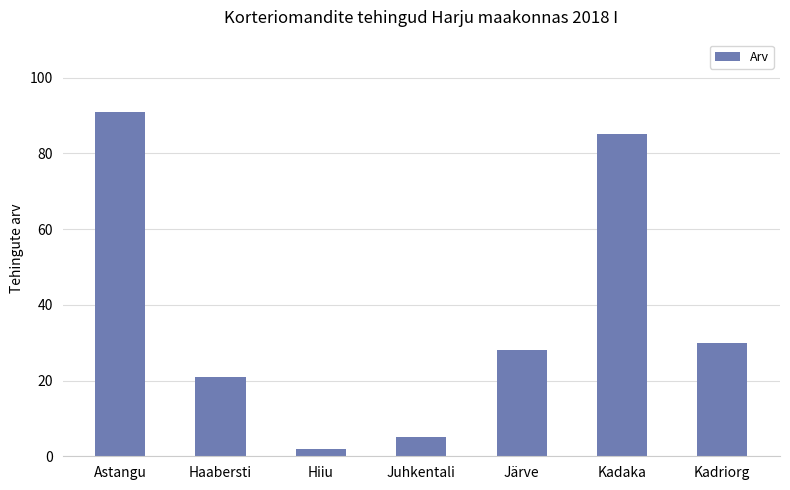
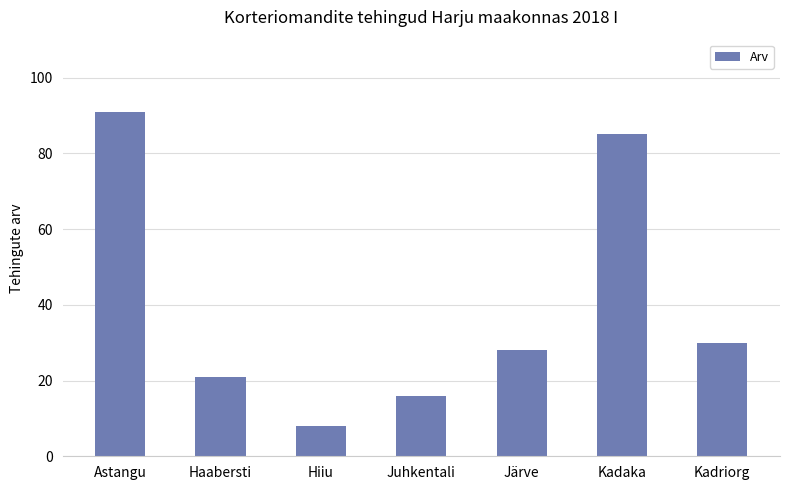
  {
    "Astangu": 91,
    "Haabersti": 21,
-   "Hiiu": 2,
-   "Juhkentali": 5,
+   "Hiiu": 8,
+   "Juhkentali": 16,
    "Järve": 28,
    "Kadaka": 85,
    "Kadriorg": 30
  }
